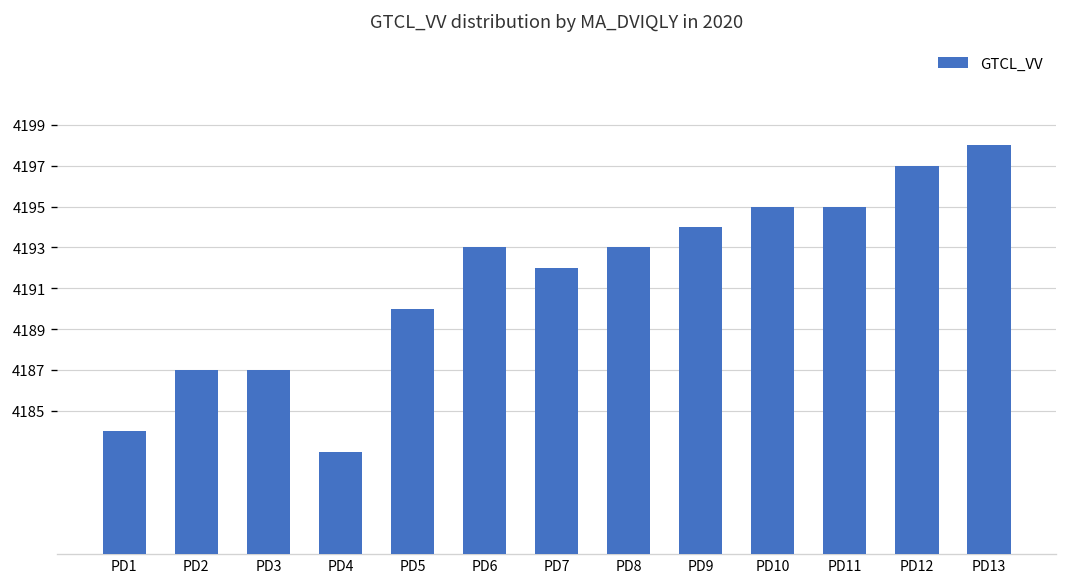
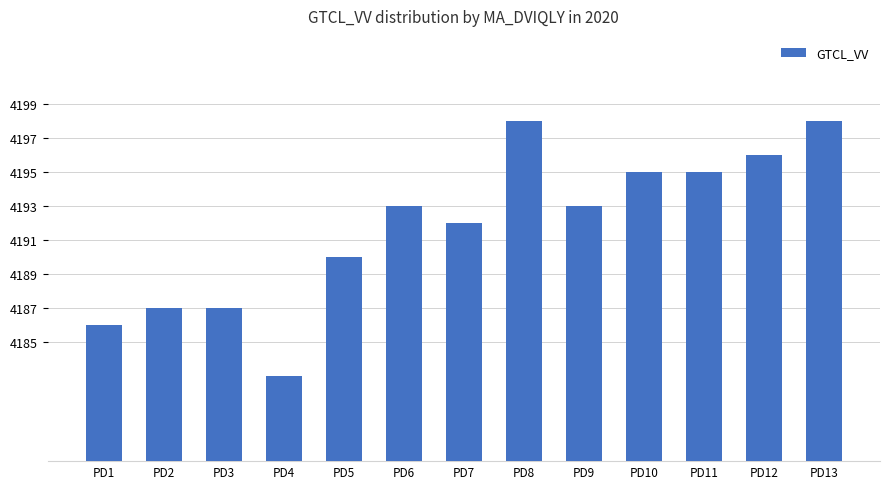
  {
-   "PD1": 4184,
+   "PD1": 4186,
    "PD2": 4187,
    "PD3": 4187,
    "PD4": 4183,
    "PD5": 4190,
    "PD6": 4193,
    "PD7": 4192,
-   "PD8": 4193,
-   "PD9": 4194,
+   "PD8": 4198,
+   "PD9": 4193,
    "PD10": 4195,
    "PD11": 4195,
-   "PD12": 4197,
+   "PD12": 4196,
    "PD13": 4198
  }
